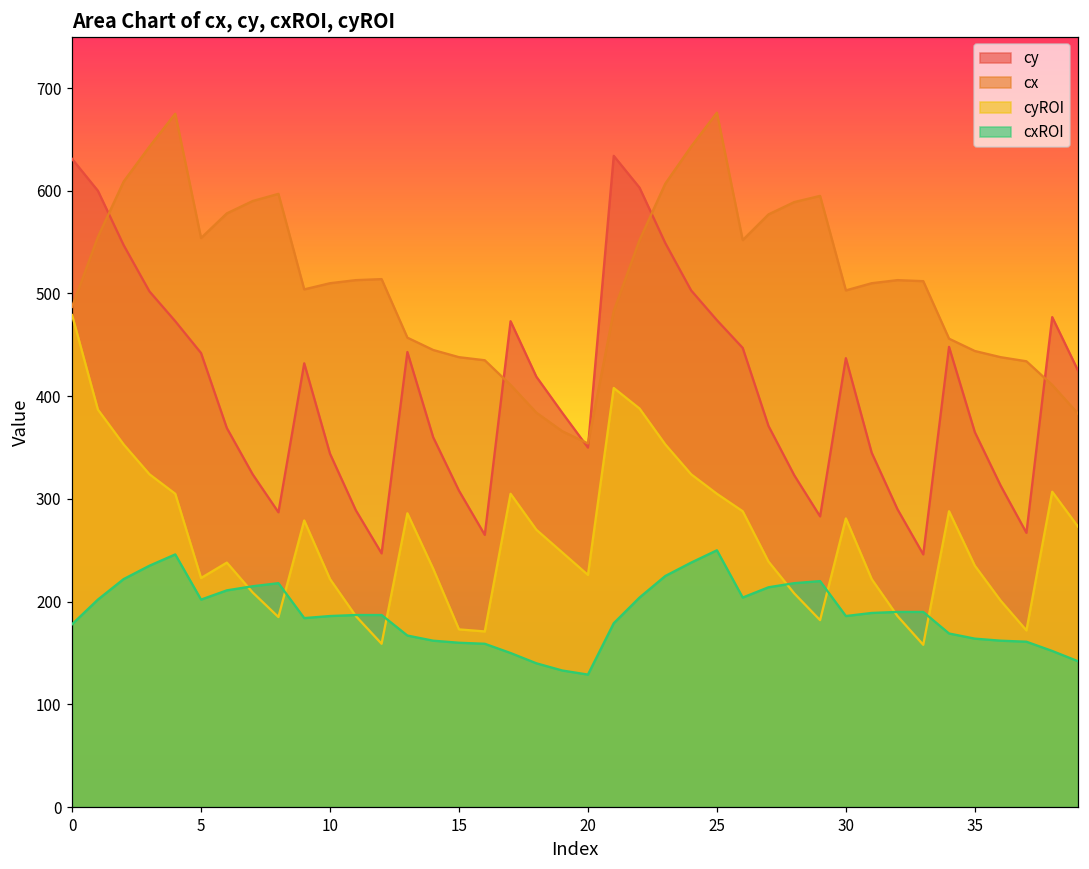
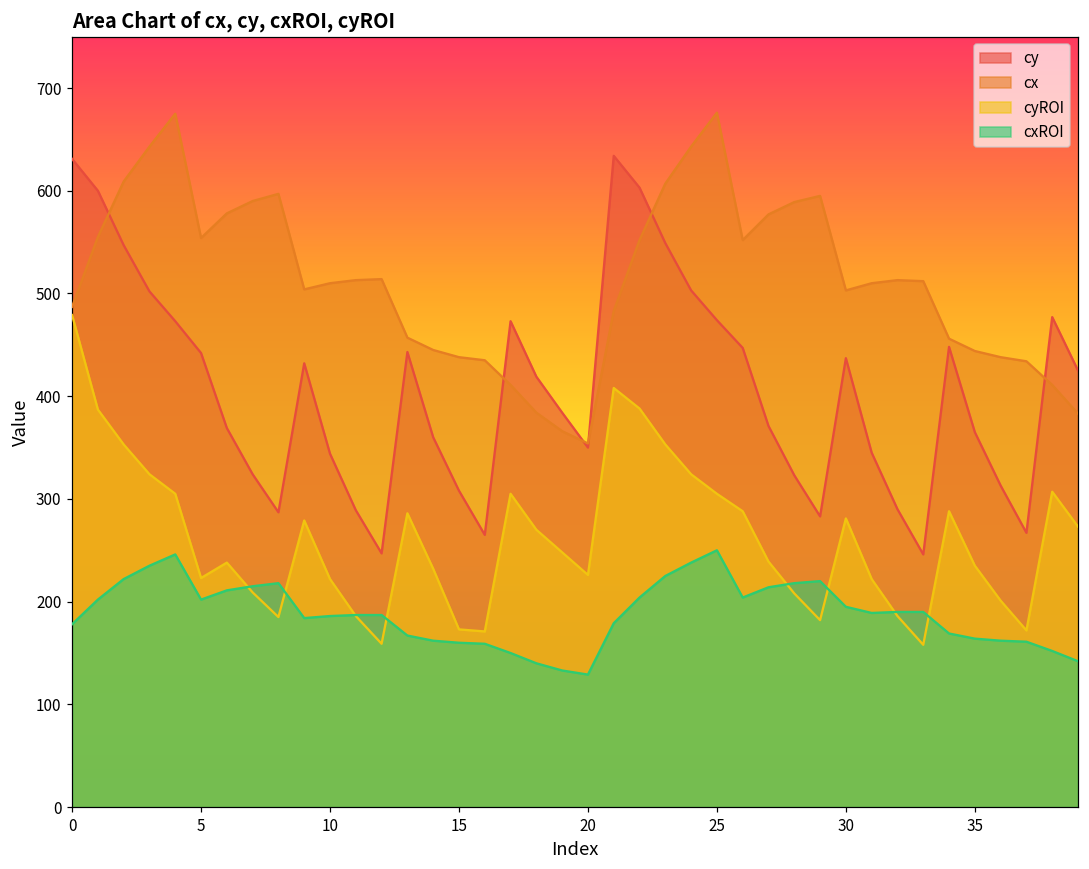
  {
    "cyROI": {
      "0": 480,
      "5": 220,
      "10": 220,
      "15": 170,
      "20": 230,
      "25": 310,
      "30": 280,
      "35": 240
    },
    "cxROI": {
      "0": 180,
      "5": 200,
      "10": 190,
      "15": 160,
      "20": 130,
      "25": 250,
-     "30": 190,
+     "30": 200,
      "35": 160
    }
  }
